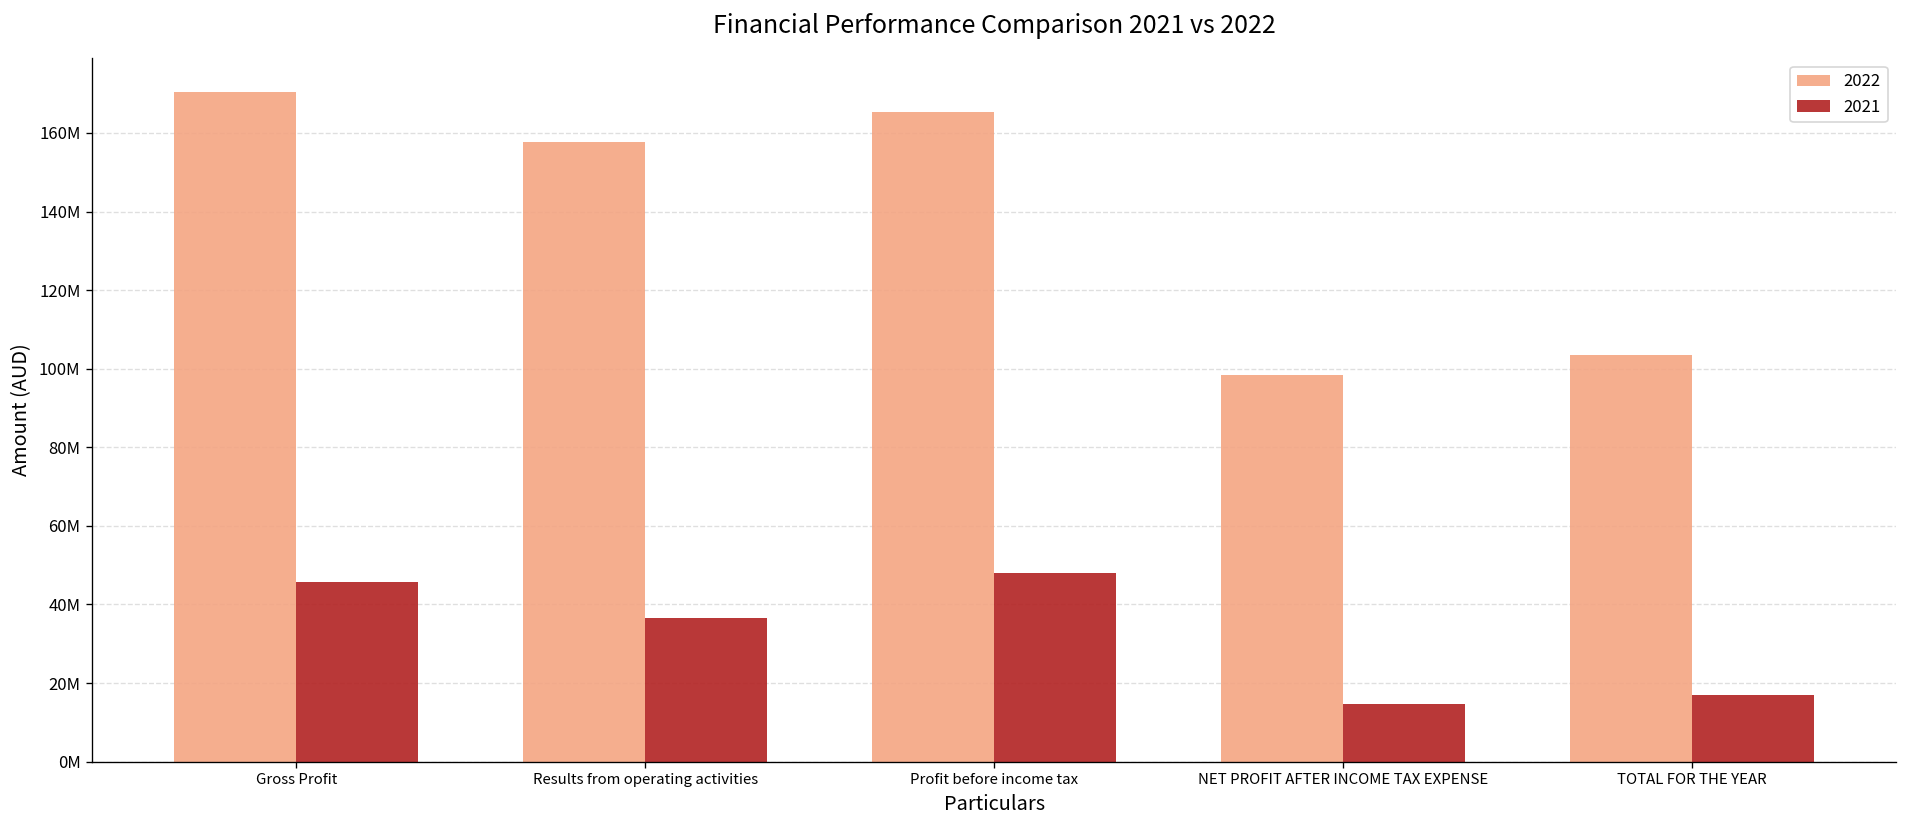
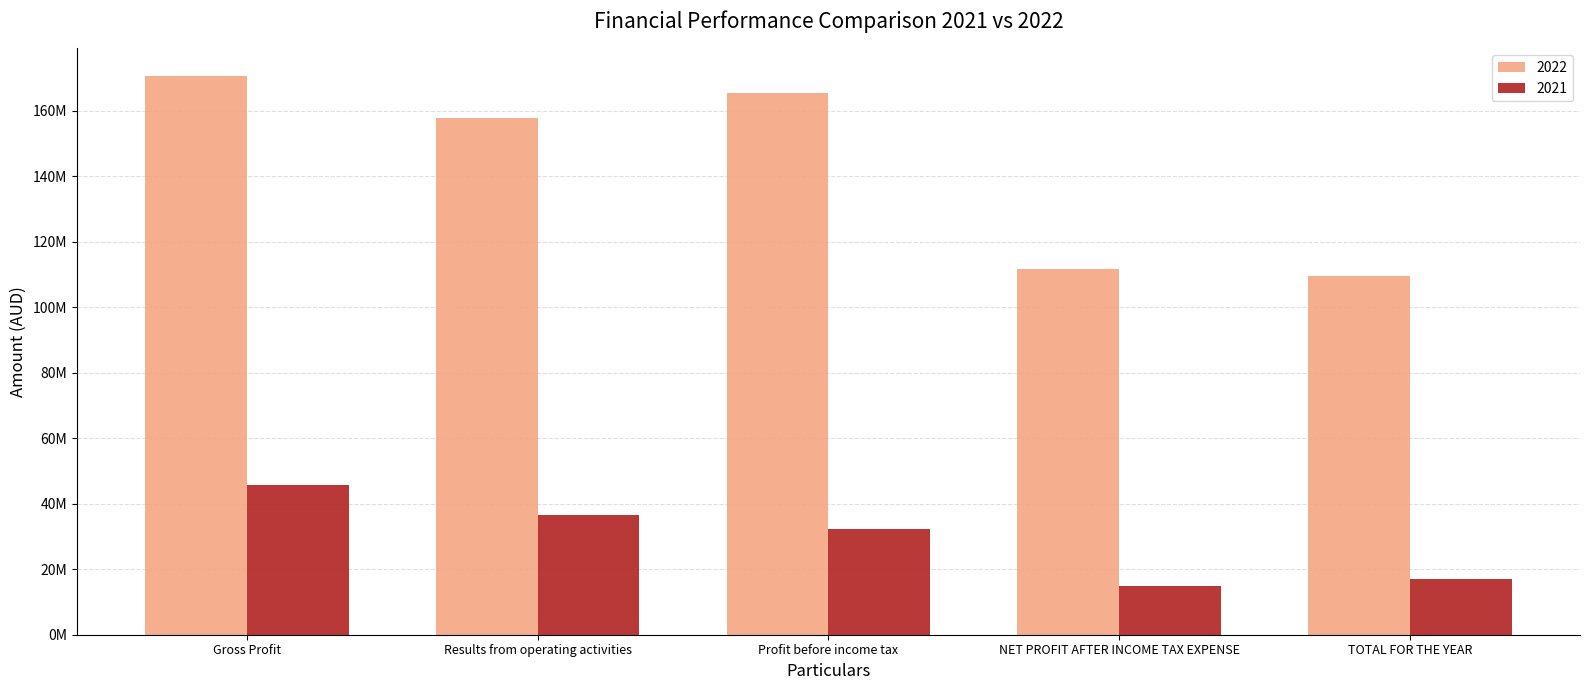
  {
    "2022": {
      "Gross Profit": 171000000,
      "Results from operating activities": 158000000,
      "Profit before income tax": 165000000,
-     "NET PROFIT AFTER INCOME TAX EXPENSE": 98000000,
-     "TOTAL FOR THE YEAR": 104000000
+     "NET PROFIT AFTER INCOME TAX EXPENSE": 112000000,
+     "TOTAL FOR THE YEAR": 110000000
    },
    "2021": {
      "Gross Profit": 46000000,
      "Results from operating activities": 37000000,
-     "Profit before income tax": 48000000,
+     "Profit before income tax": 32000000,
      "NET PROFIT AFTER INCOME TAX EXPENSE": 15000000,
      "TOTAL FOR THE YEAR": 17000000
    }
  }
